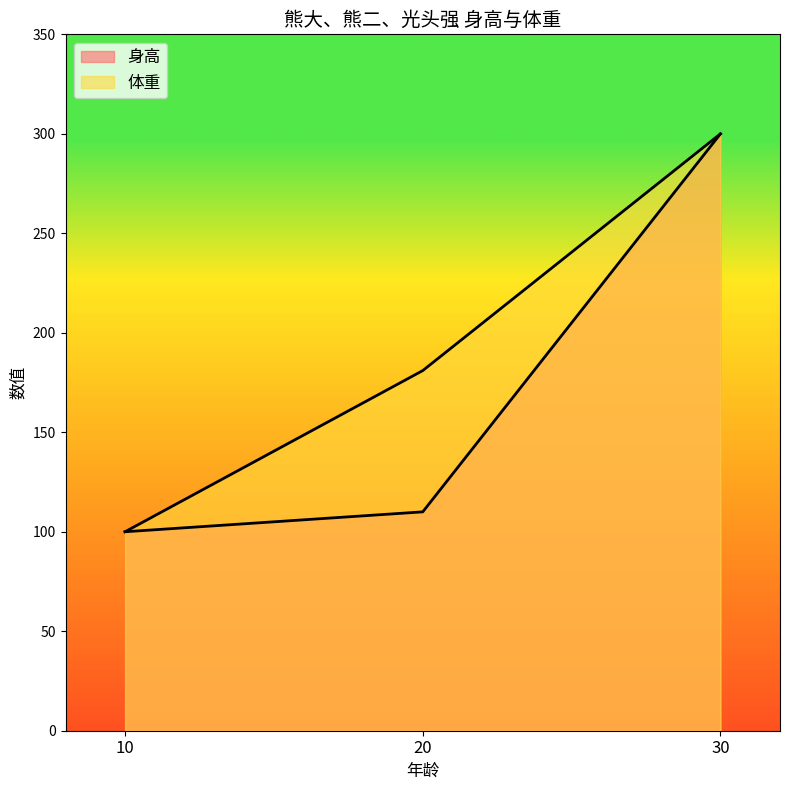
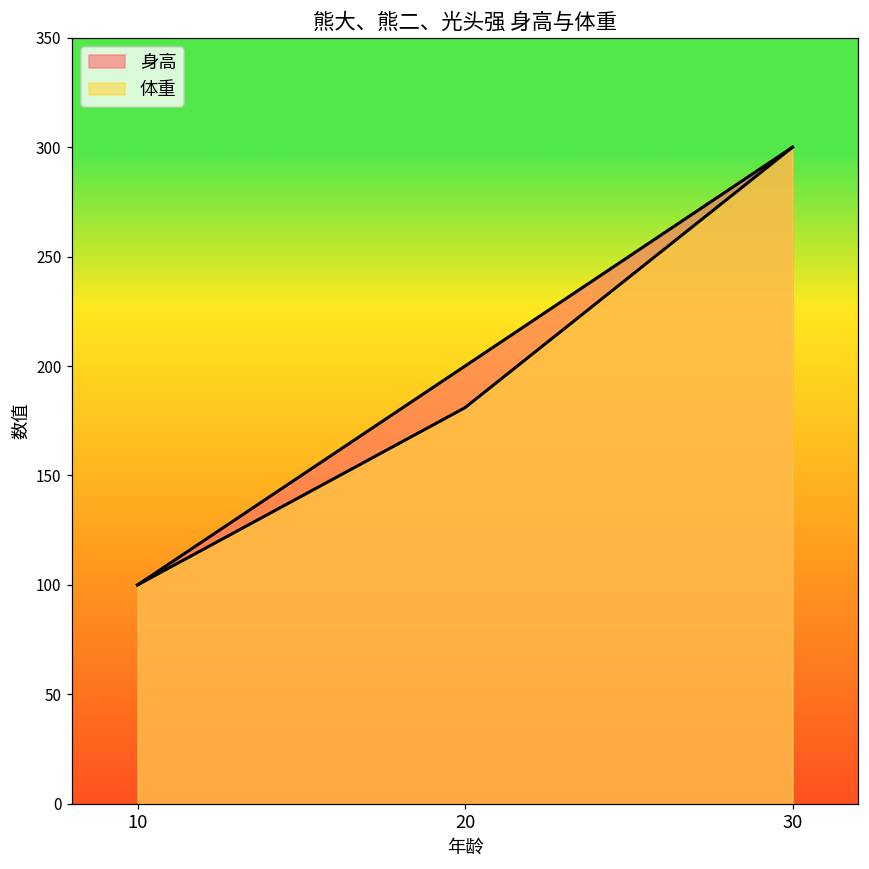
  {
    "身高": {
-     "20": 110
+     "20": 200
    },
    "体重": {
      "20": 181
    }
  }
